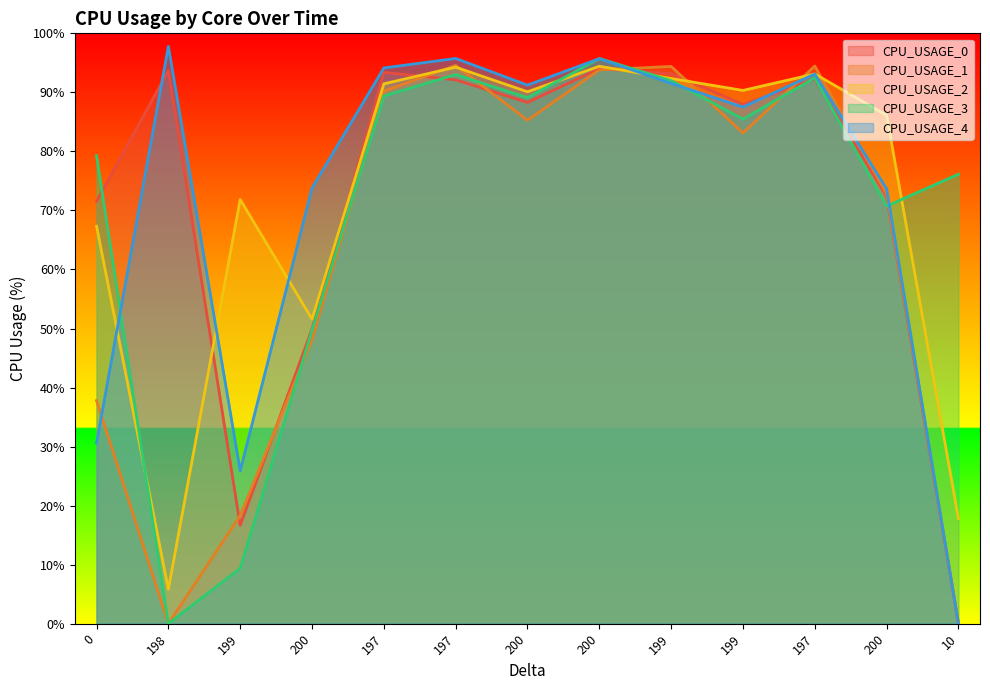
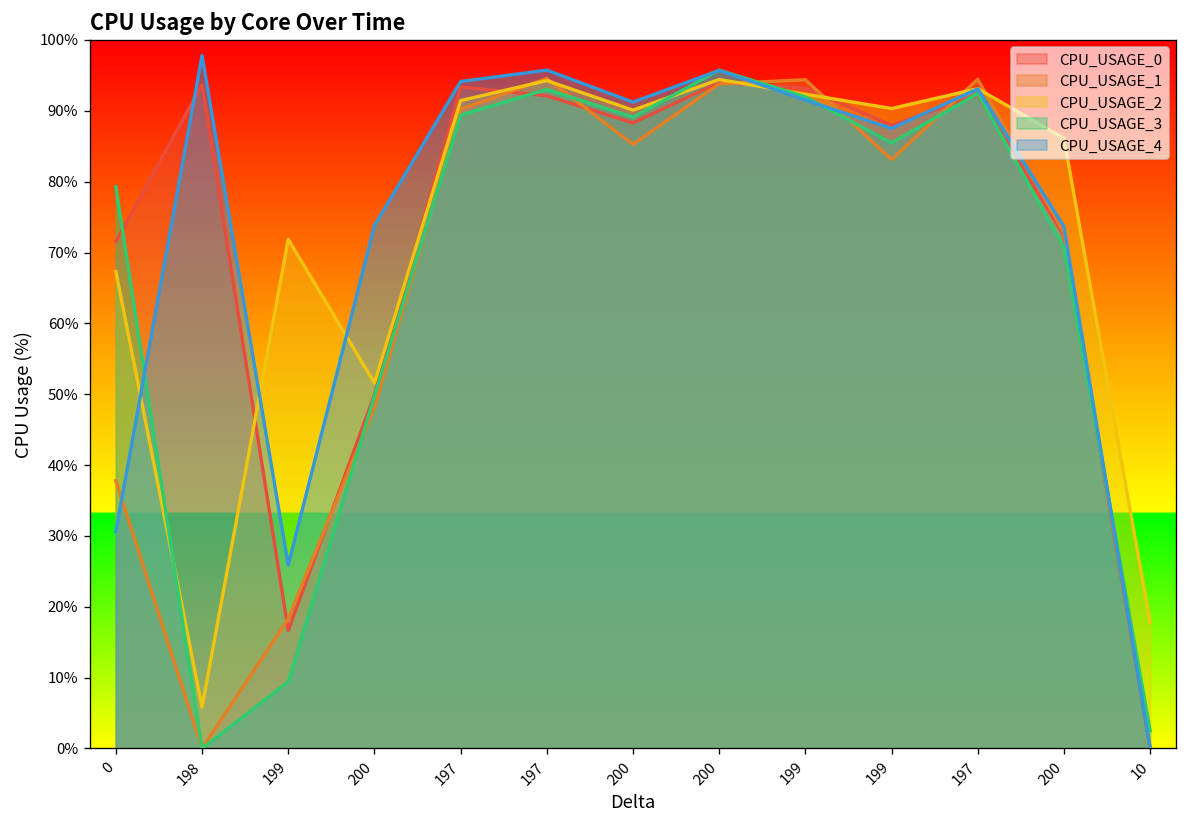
  {
    "CPU_USAGE_3": {
      "0": "79%",
-     "10": "76%"
+     "10": "3%"
    },
    "CPU_USAGE_4": {
      "0": "31%",
      "198": "98%"
    }
  }
